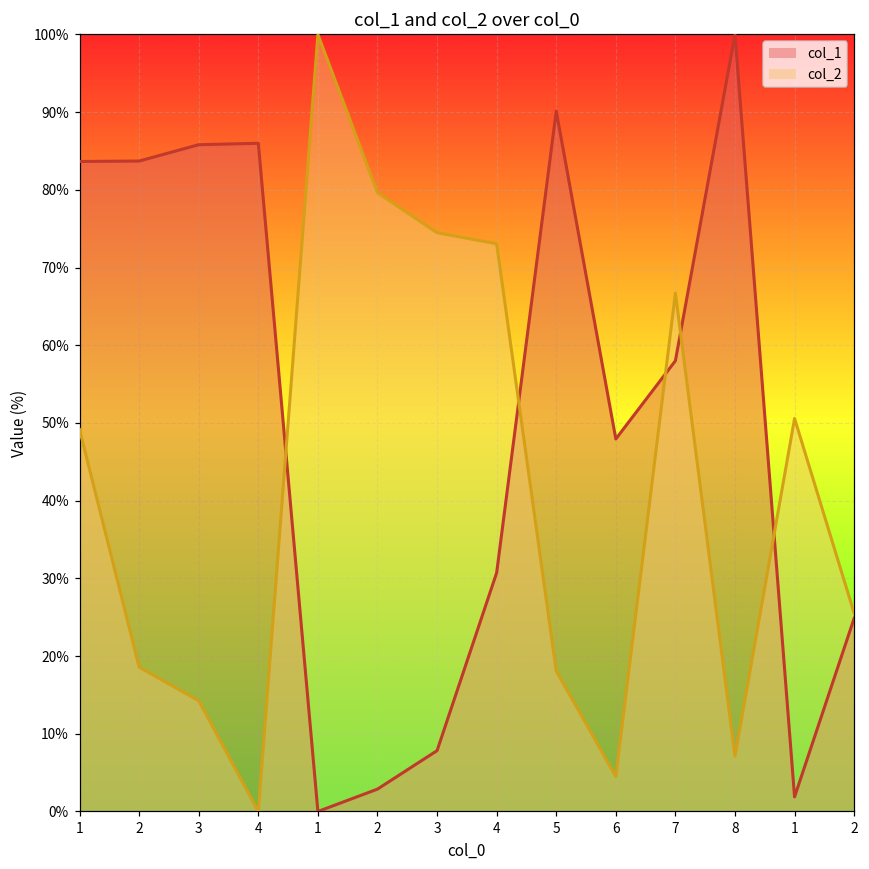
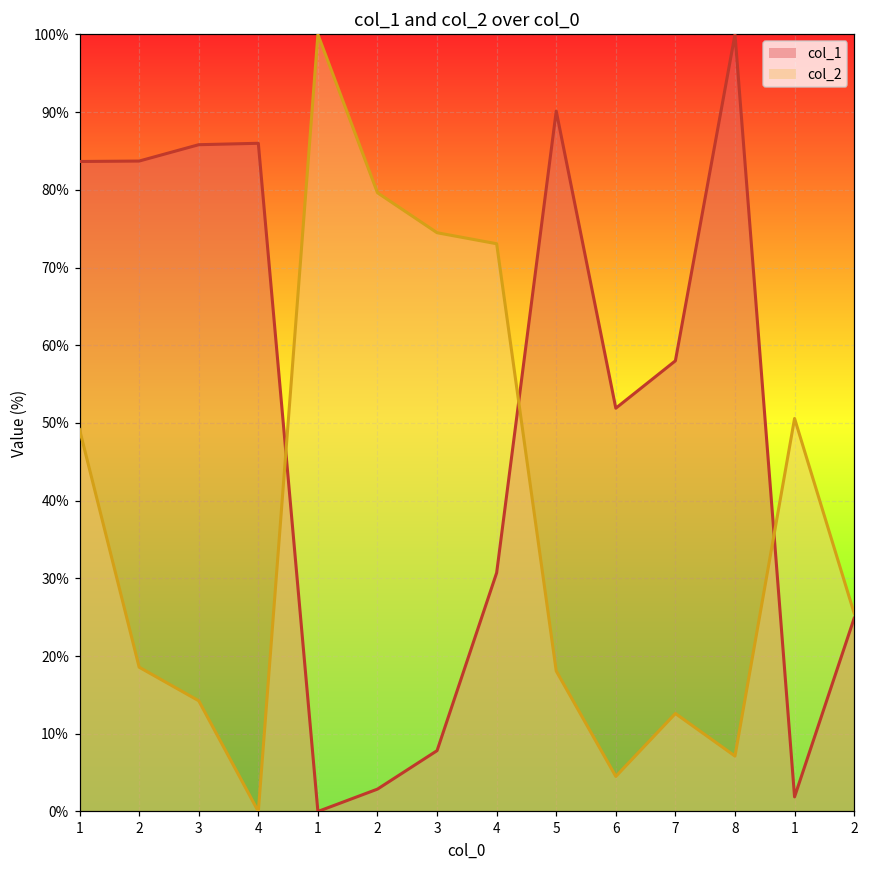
  {
    "col_1": {
      "5": "90%",
-     "6": "48%",
+     "6": "52%",
      "7": "58%",
      "8": "100%"
    },
    "col_2": {
      "5": "18%",
      "6": "5%",
-     "7": "67%",
+     "7": "13%",
      "8": "7%"
    }
  }
